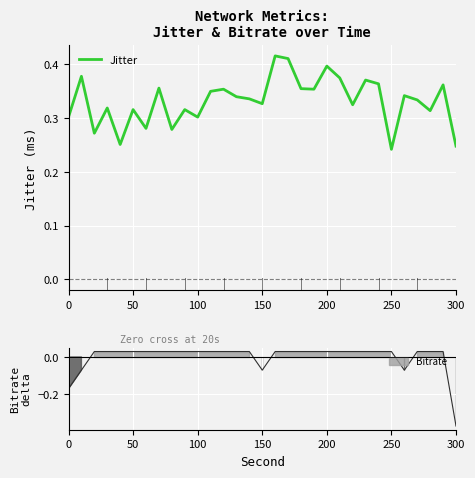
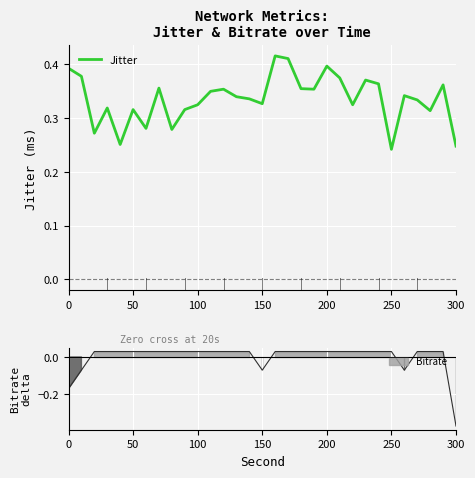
  {
    "Network Metrics: Jitter & Bitrate over Time": {
-     "0": 0.30,
+     "0": 0.39,
      "50": 0.32,
-     "100": 0.30,
+     "100": 0.33,
      "150": 0.33,
      "200": 0.40,
      "250": 0.24,
      "300": 0.25
    }
  }
